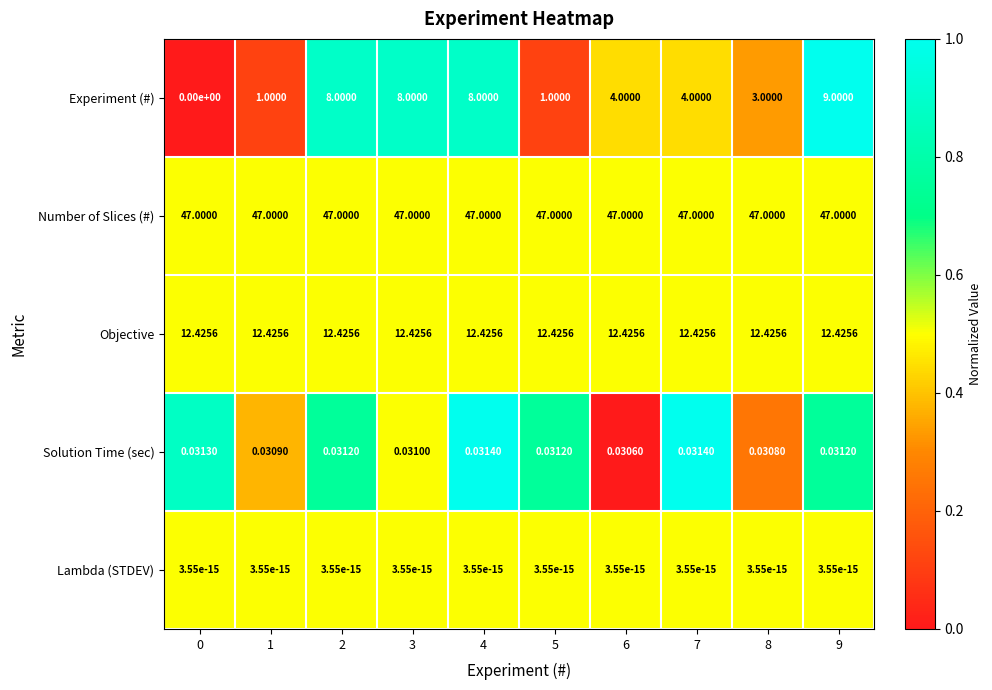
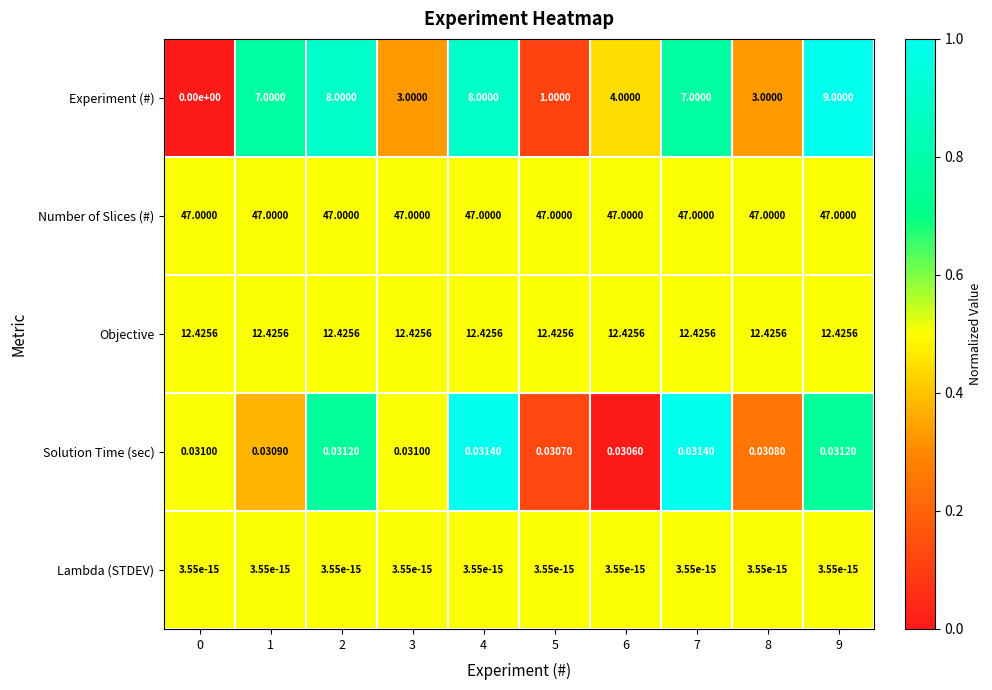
  {
    "Experiment (#)": {
      "0": "0.00e+00",
-     "1": "1.0000",
+     "1": "7.0000",
      "2": "8.0000",
-     "3": "8.0000",
+     "3": "3.0000",
      "4": "8.0000",
      "5": "1.0000",
      "6": "4.0000",
-     "7": "4.0000",
+     "7": "7.0000",
      "8": "3.0000",
      "9": "9.0000"
    },
    "Number of Slices (#)": {
      "0": "47.0000",
      "1": "47.0000",
      "2": "47.0000",
      "3": "47.0000",
      "4": "47.0000",
      "5": "47.0000",
      "6": "47.0000",
      "7": "47.0000",
      "8": "47.0000",
      "9": "47.0000"
    },
    "Objective": {
      "0": "12.4256",
      "1": "12.4256",
      "2": "12.4256",
      "3": "12.4256",
      "4": "12.4256",
      "5": "12.4256",
      "6": "12.4256",
      "7": "12.4256",
      "8": "12.4256",
      "9": "12.4256"
    },
    "Solution Time (sec)": {
-     "0": "0.03130",
+     "0": "0.03100",
      "1": "0.03090",
      "2": "0.03120",
      "3": "0.03100",
      "4": "0.03140",
-     "5": "0.03120",
+     "5": "0.03070",
      "6": "0.03060",
      "7": "0.03140",
      "8": "0.03080",
      "9": "0.03120"
    },
    "Lambda (STDEV)": {
      "0": "3.55e-15",
      "1": "3.55e-15",
      "2": "3.55e-15",
      "3": "3.55e-15",
      "4": "3.55e-15",
      "5": "3.55e-15",
      "6": "3.55e-15",
      "7": "3.55e-15",
      "8": "3.55e-15",
      "9": "3.55e-15"
    }
  }
